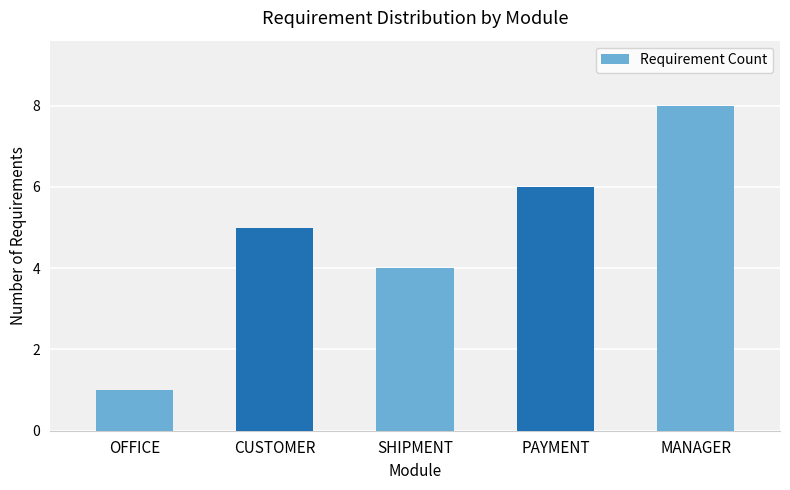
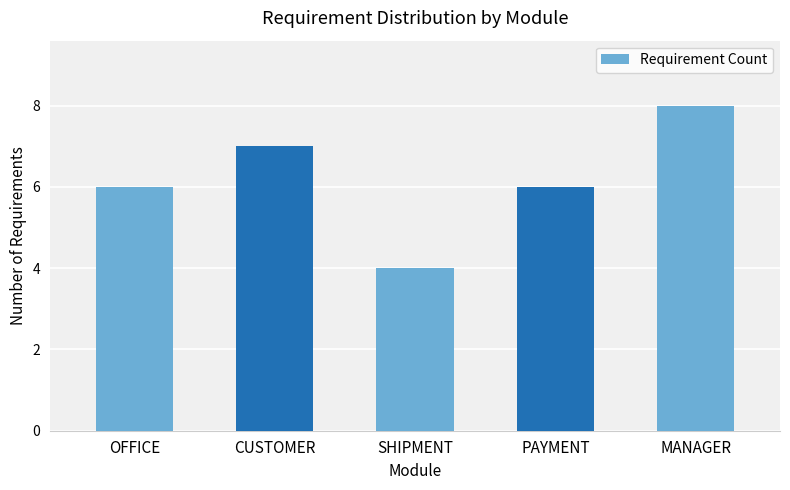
  {
-   "OFFICE": 1,
-   "CUSTOMER": 5,
+   "OFFICE": 6,
+   "CUSTOMER": 7,
    "SHIPMENT": 4,
    "PAYMENT": 6,
    "MANAGER": 8
  }
